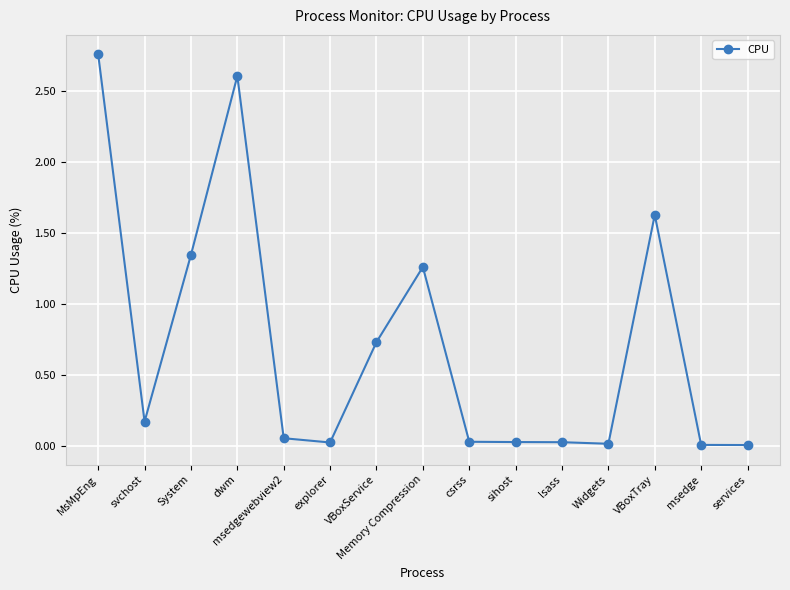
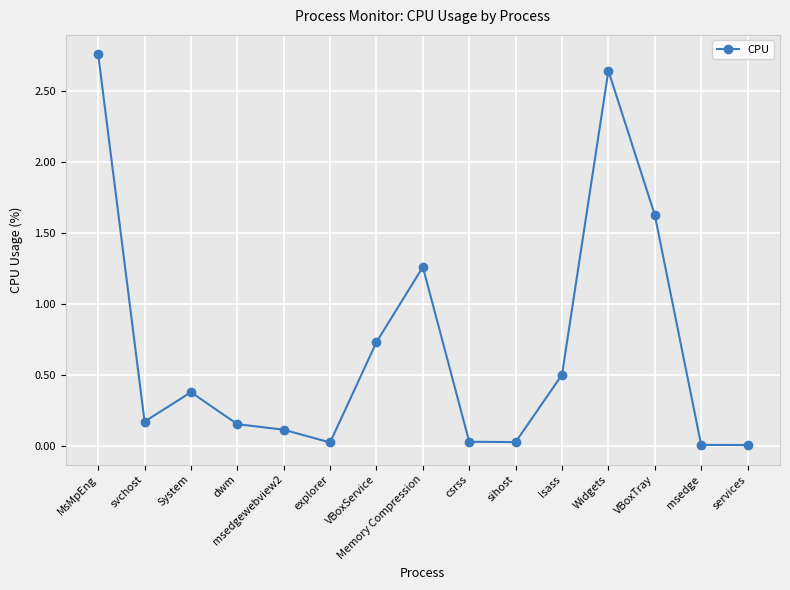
  {
    "MsMpEng": 2.76,
    "svchost": 0.17,
-   "System": 1.35,
-   "dwm": 2.61,
-   "msedgewebview2": 0.06,
+   "System": 0.38,
+   "dwm": 0.16,
+   "msedgewebview2": 0.12,
    "explorer": 0.03,
    "VBoxService": 0.73,
    "Memory Compression": 1.26,
    "csrss": 0.03,
    "sihost": 0.03,
-   "lsass": 0.03,
-   "Widgets": 0.02,
+   "lsass": 0.50,
+   "Widgets": 2.65,
    "VBoxTray": 1.63,
    "msedge": 0.01,
    "services": 0.01
  }
